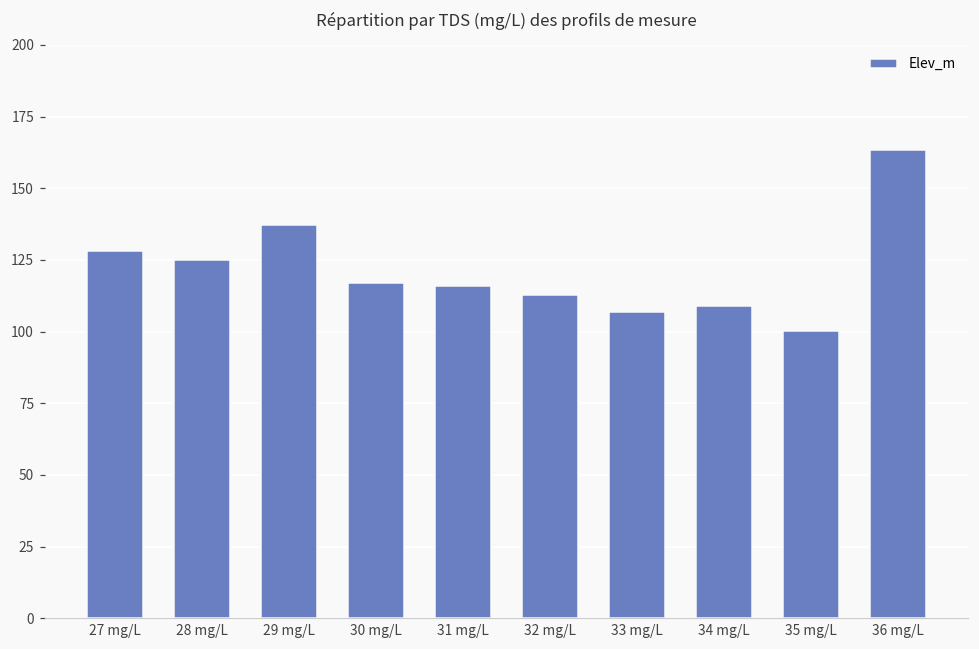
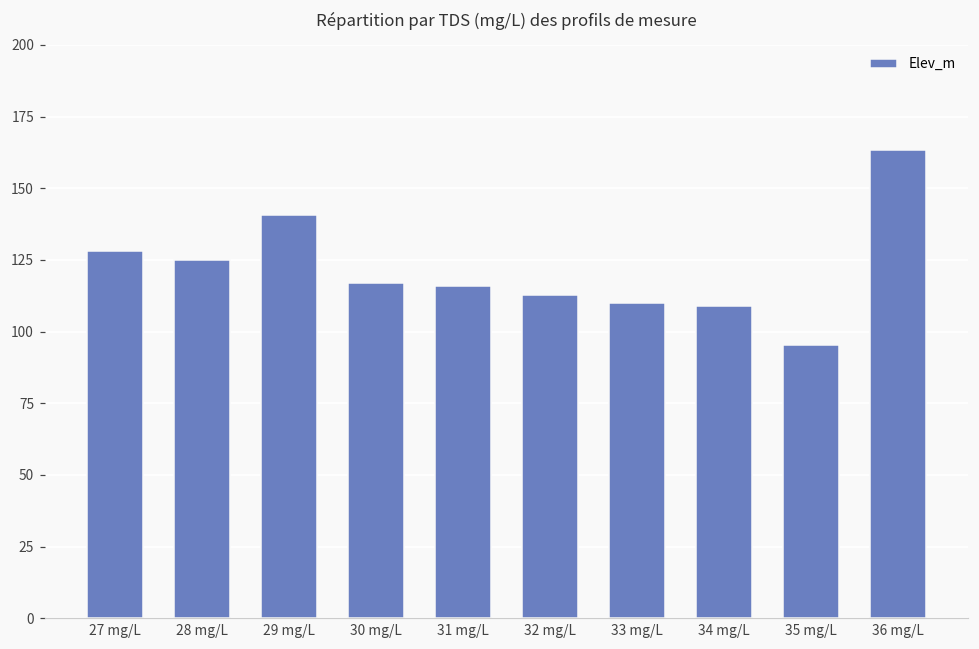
  {
    "27 mg/L": 128,
    "28 mg/L": 125,
-   "29 mg/L": 137,
+   "29 mg/L": 141,
    "30 mg/L": 117,
    "31 mg/L": 116,
    "32 mg/L": 113,
-   "33 mg/L": 107,
+   "33 mg/L": 110,
    "34 mg/L": 109,
-   "35 mg/L": 100,
+   "35 mg/L": 95,
    "36 mg/L": 163
  }
